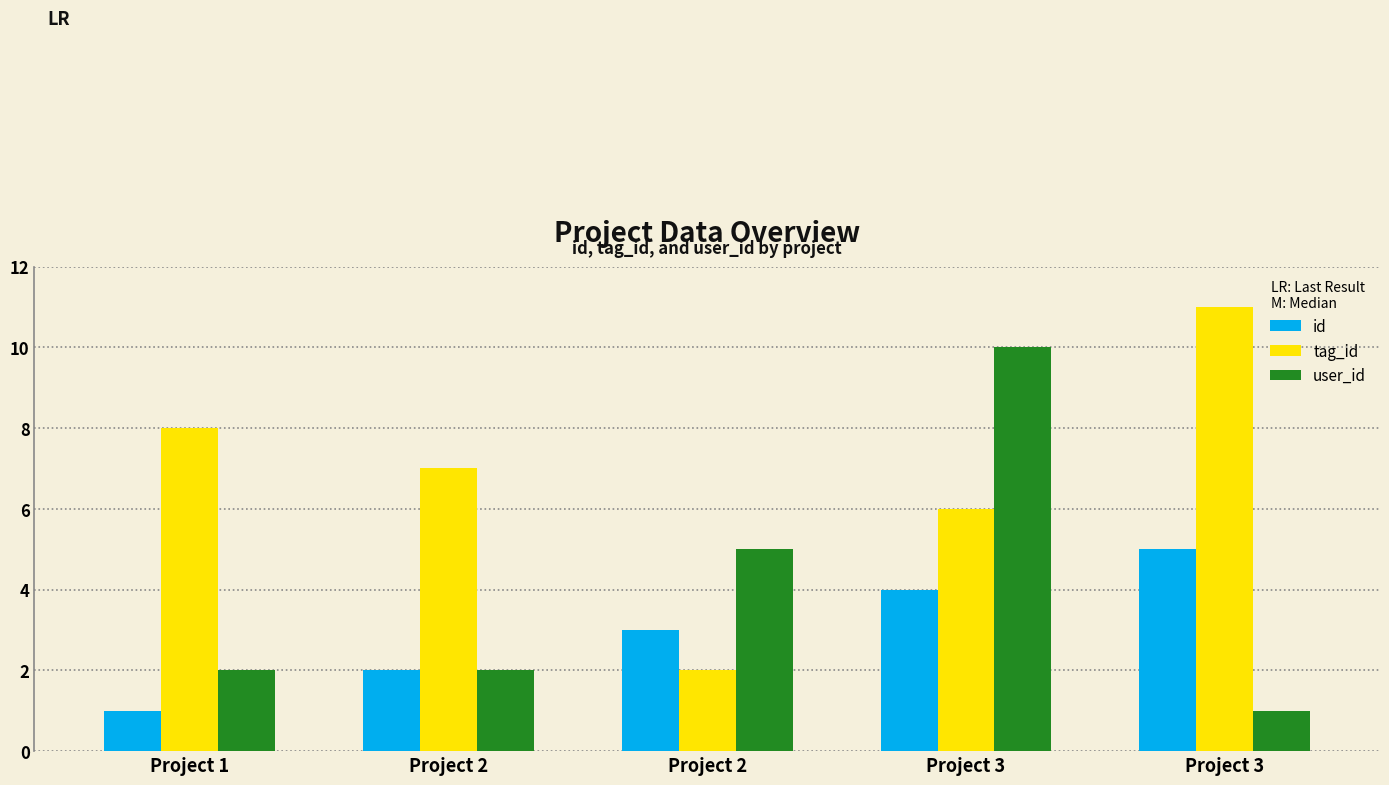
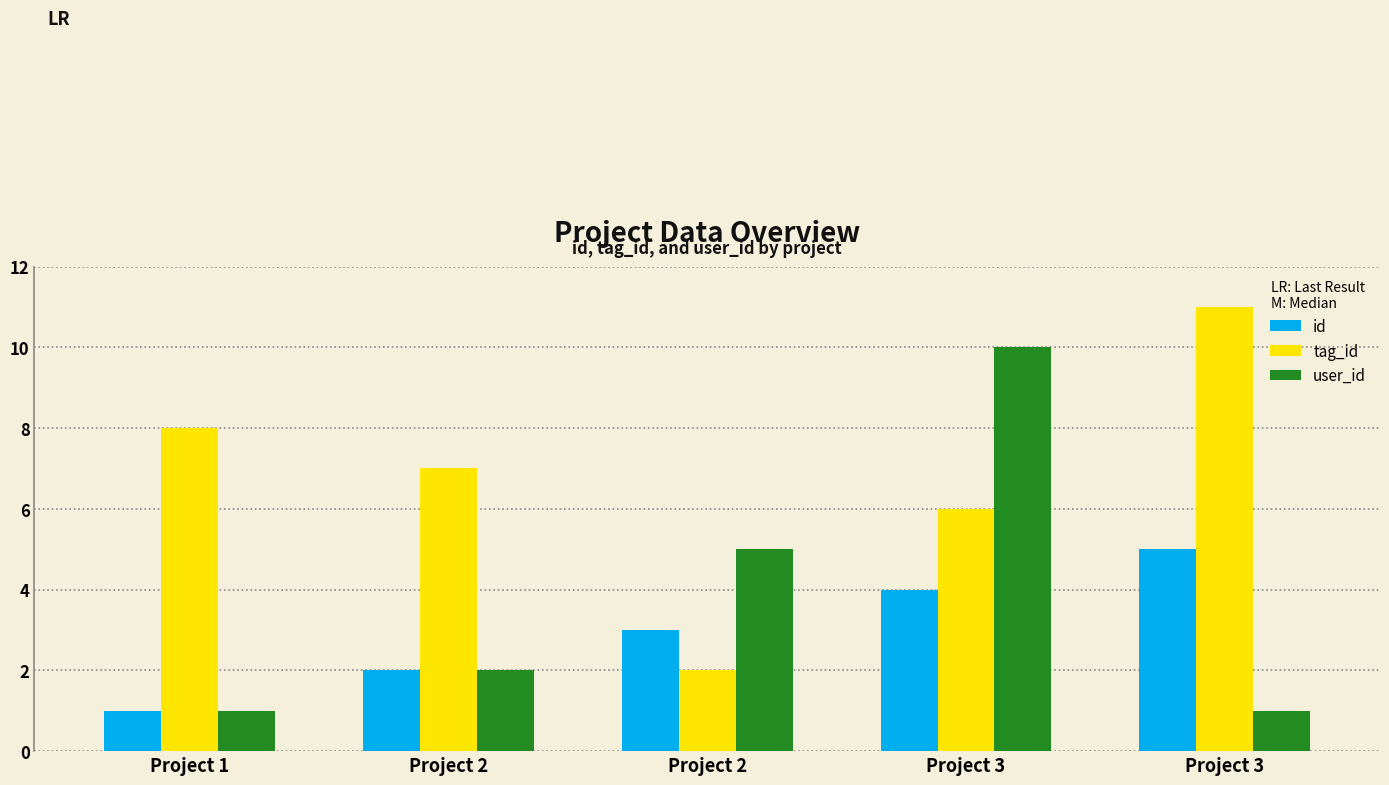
  {
    "id": {
      "Project 1": 1
    },
    "tag_id": {
      "Project 1": 8
    },
    "user_id": {
-     "Project 1": 2
+     "Project 1": 1
    }
  }
